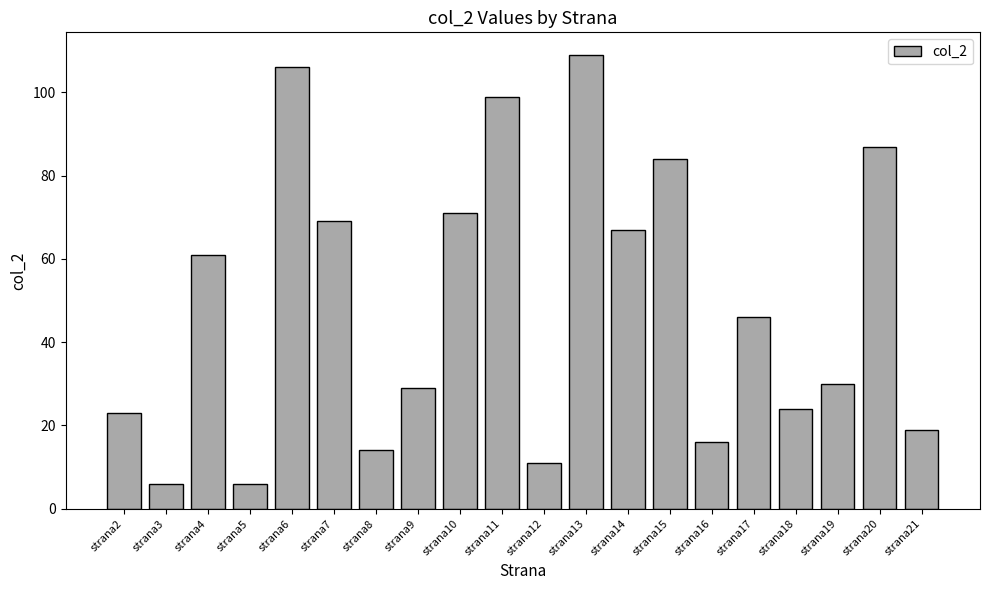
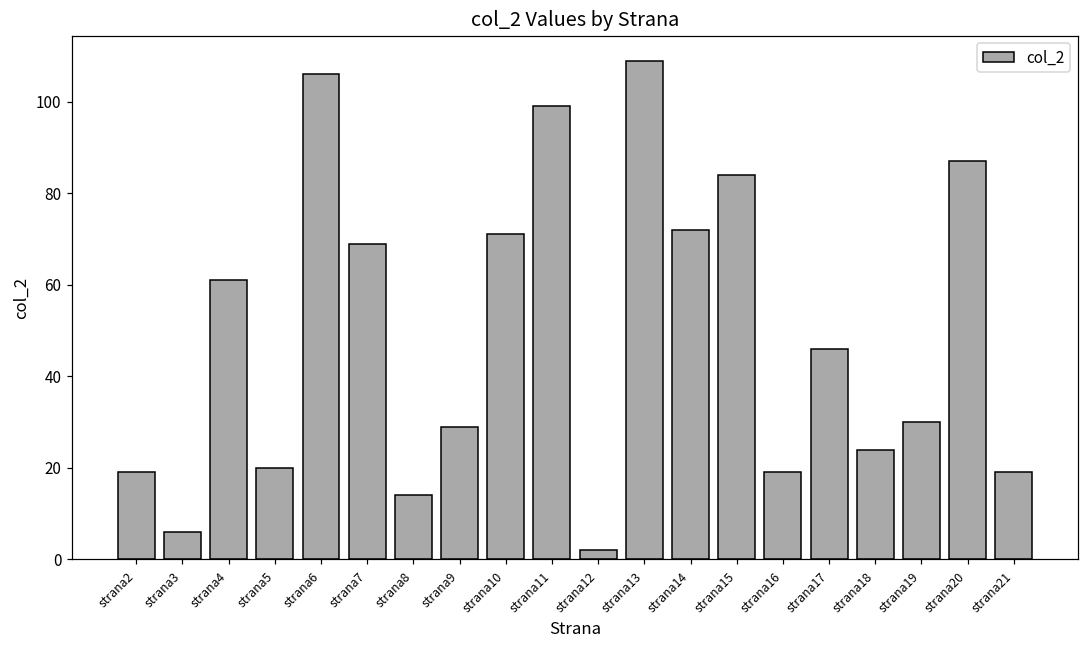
  {
-   "strana2": 23,
+   "strana2": 19,
    "strana3": 6,
    "strana4": 61,
-   "strana5": 6,
+   "strana5": 20,
    "strana6": 106,
    "strana7": 69,
    "strana8": 14,
    "strana9": 29,
    "strana10": 71,
    "strana11": 99,
-   "strana12": 11,
+   "strana12": 2,
    "strana13": 109,
-   "strana14": 67,
+   "strana14": 72,
    "strana15": 84,
-   "strana16": 16,
+   "strana16": 19,
    "strana17": 46,
    "strana18": 24,
    "strana19": 30,
    "strana20": 87,
    "strana21": 19
  }
